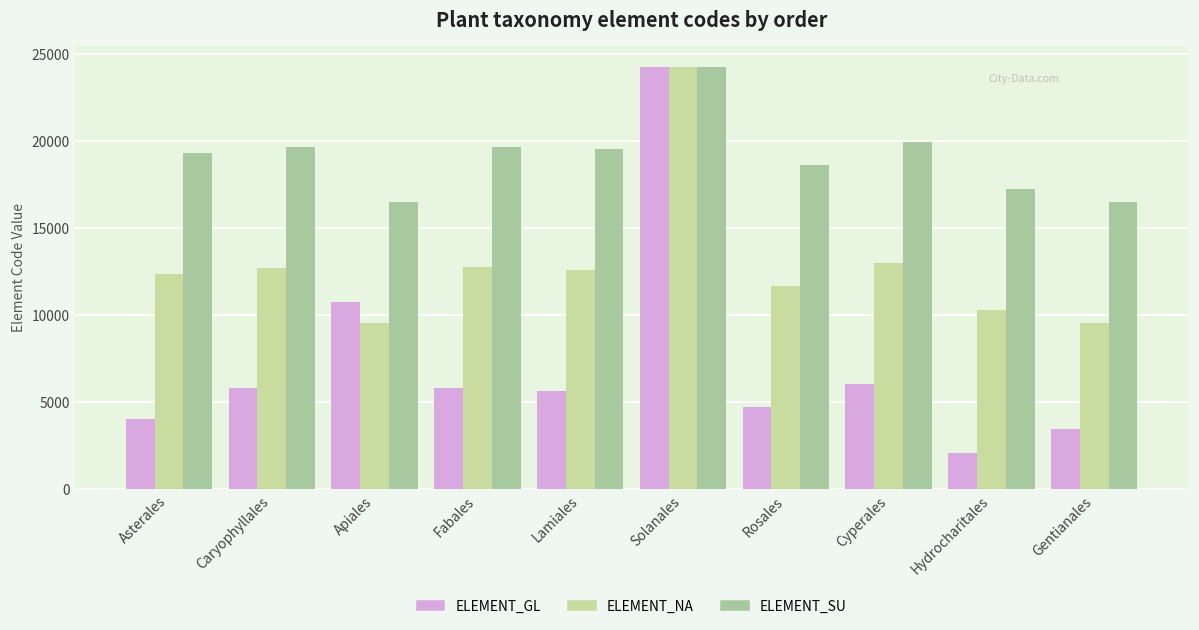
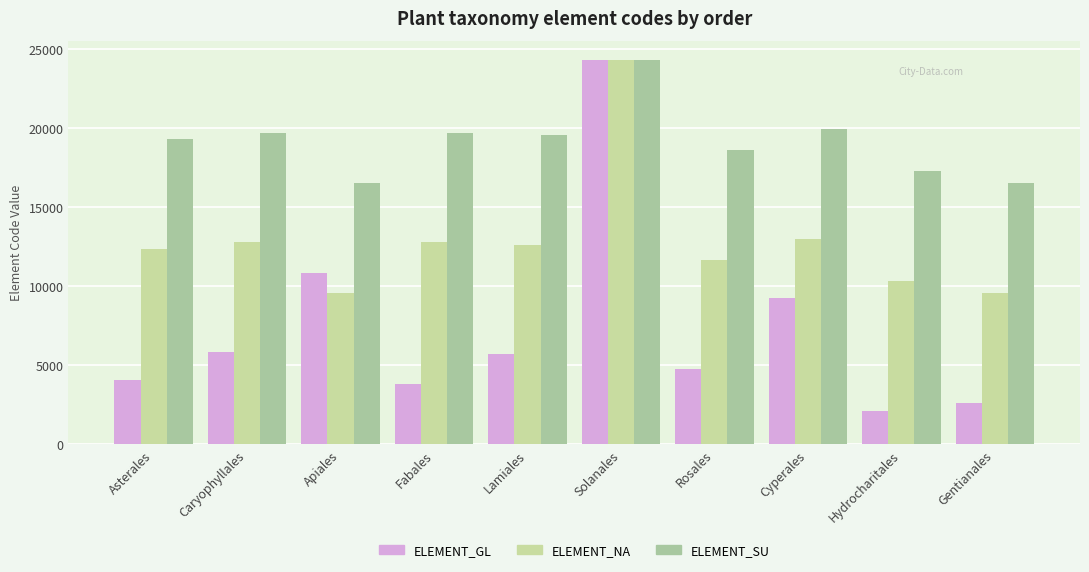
  {
    "ELEMENT_GL": {
      "Asterales": 4100,
      "Caryophyllales": 5800,
      "Apiales": 10800,
-     "Fabales": 5800,
+     "Fabales": 3800,
      "Lamiales": 5700,
      "Solanales": 24300,
      "Rosales": 4700,
-     "Cyperales": 6000,
+     "Cyperales": 9300,
      "Hydrocharitales": 2100,
-     "Gentianales": 3500
+     "Gentianales": 2600
    }
  }
